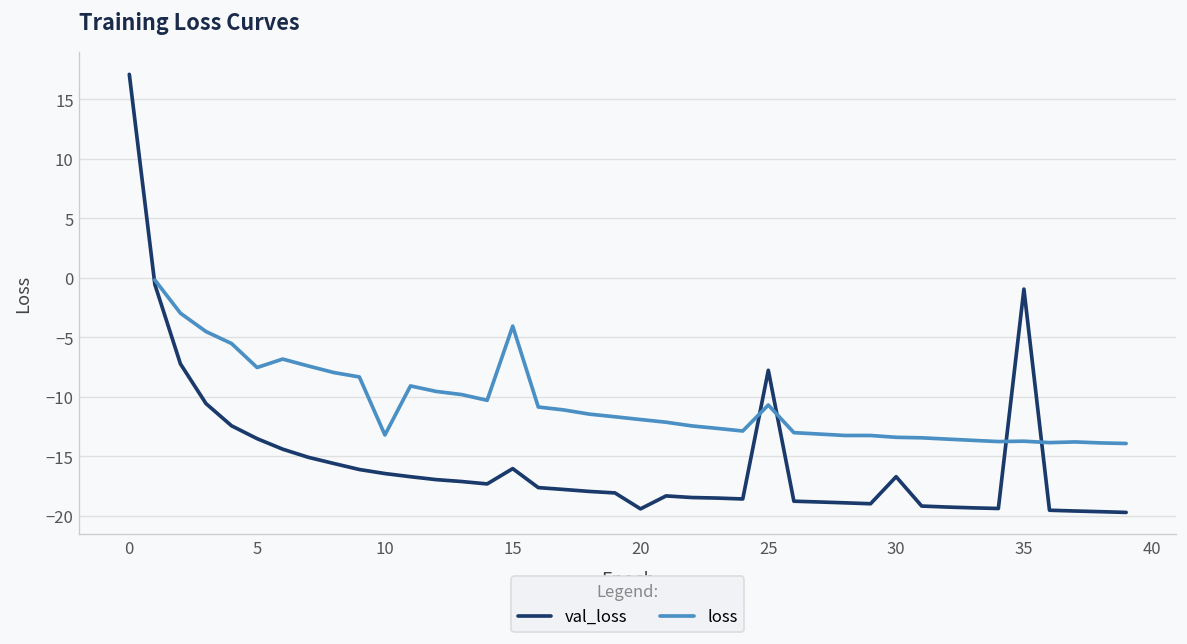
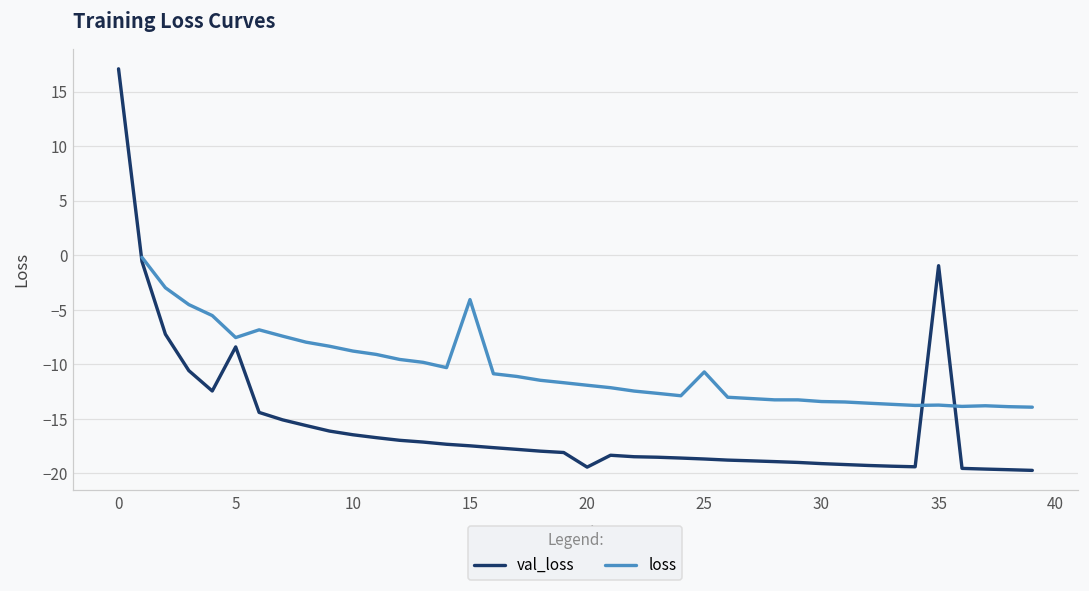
  {
    "val_loss": {
      "0": 17,
-     "5": -14,
+     "5": -8,
      "10": -16,
-     "15": -16,
+     "15": -17,
      "20": -19,
-     "25": -8,
-     "30": -17,
+     "25": -19,
+     "30": -19,
      "35": -1
    },
    "loss": {
      "5": -8,
-     "10": -13,
+     "10": -9,
      "15": -4,
      "20": -12,
      "25": -11,
      "30": -13,
      "35": -14
    }
  }
